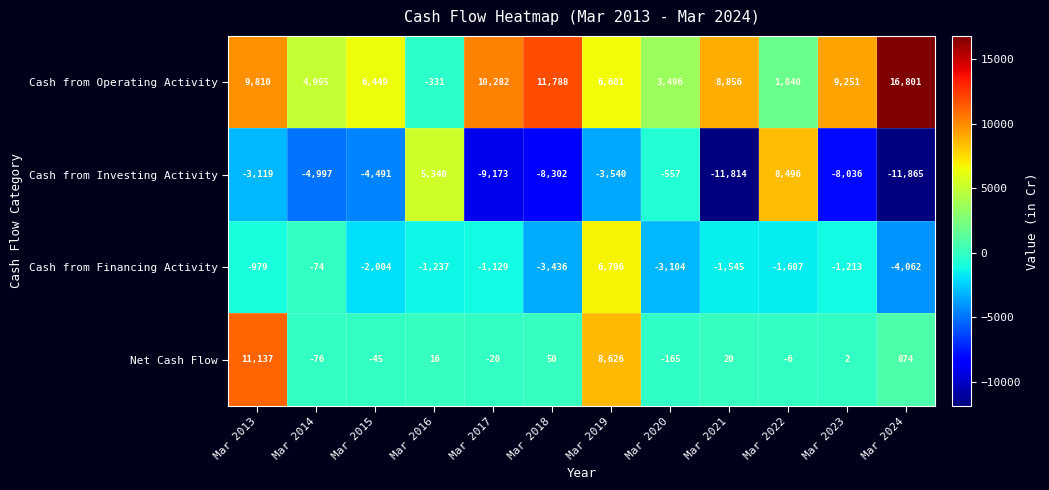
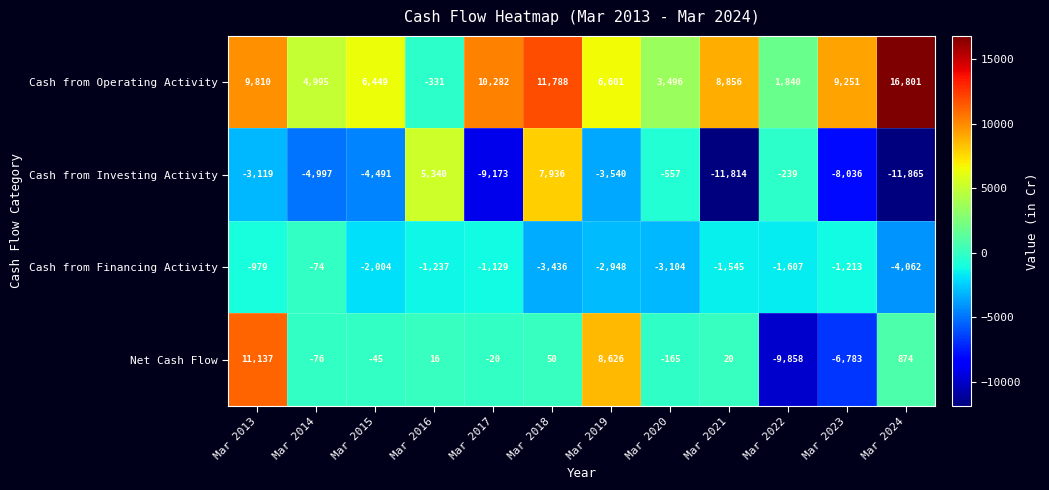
  {
    "Cash from Operating Activity": {
      "Mar 2013": "9,810",
      "Mar 2014": "4,995",
      "Mar 2015": "6,449",
      "Mar 2016": "-331",
      "Mar 2017": "10,282",
      "Mar 2018": "11,788",
      "Mar 2019": "6,601",
      "Mar 2020": "3,496",
      "Mar 2021": "8,856",
      "Mar 2022": "1,840",
      "Mar 2023": "9,251",
      "Mar 2024": "16,801"
    },
    "Cash from Investing Activity": {
      "Mar 2013": "-3,119",
      "Mar 2014": "-4,997",
      "Mar 2015": "-4,491",
      "Mar 2016": "5,340",
      "Mar 2017": "-9,173",
-     "Mar 2018": "-8,302",
+     "Mar 2018": "7,936",
      "Mar 2019": "-3,540",
      "Mar 2020": "-557",
      "Mar 2021": "-11,814",
-     "Mar 2022": "8,496",
+     "Mar 2022": "-239",
      "Mar 2023": "-8,036",
      "Mar 2024": "-11,865"
    },
    "Cash from Financing Activity": {
      "Mar 2013": "-979",
      "Mar 2014": "-74",
      "Mar 2015": "-2,004",
      "Mar 2016": "-1,237",
      "Mar 2017": "-1,129",
      "Mar 2018": "-3,436",
-     "Mar 2019": "6,796",
+     "Mar 2019": "-2,948",
      "Mar 2020": "-3,104",
      "Mar 2021": "-1,545",
      "Mar 2022": "-1,607",
      "Mar 2023": "-1,213",
      "Mar 2024": "-4,062"
    },
    "Net Cash Flow": {
      "Mar 2013": "11,137",
      "Mar 2014": "-76",
      "Mar 2015": "-45",
      "Mar 2016": "16",
      "Mar 2017": "-20",
      "Mar 2018": "50",
      "Mar 2019": "8,626",
      "Mar 2020": "-165",
      "Mar 2021": "20",
-     "Mar 2022": "-6",
-     "Mar 2023": "2",
+     "Mar 2022": "-9,858",
+     "Mar 2023": "-6,783",
      "Mar 2024": "874"
    }
  }
